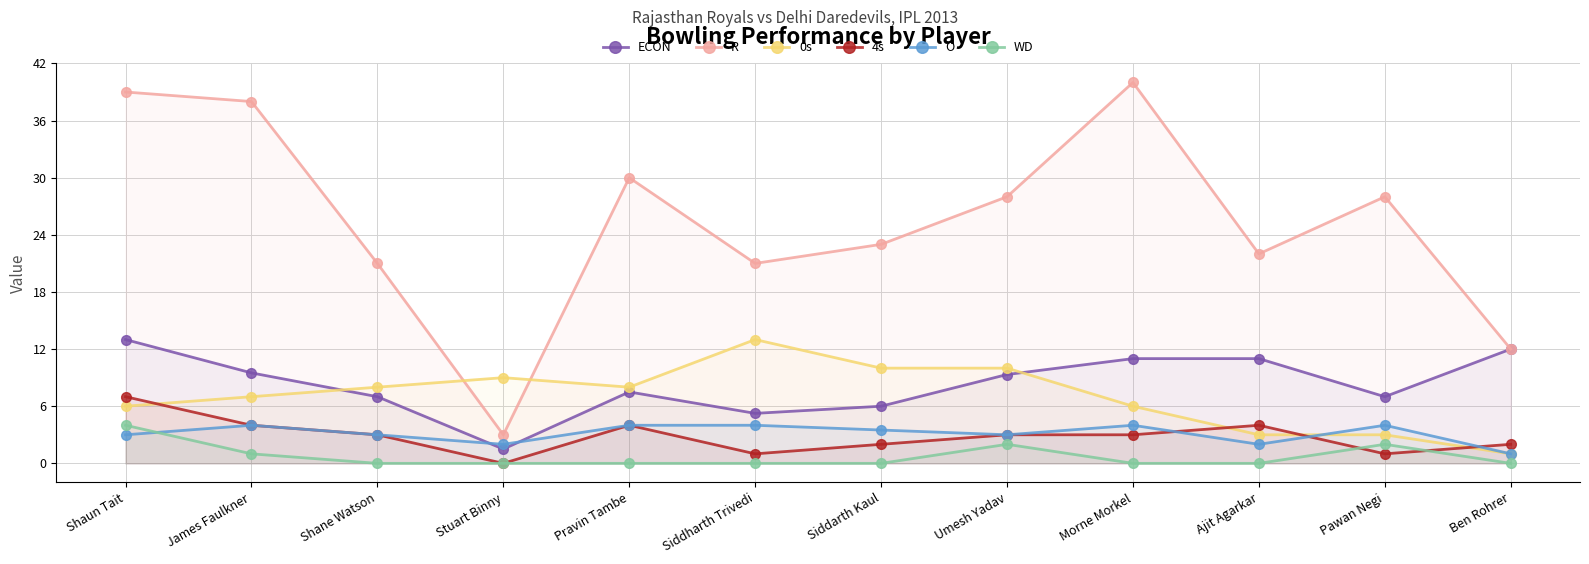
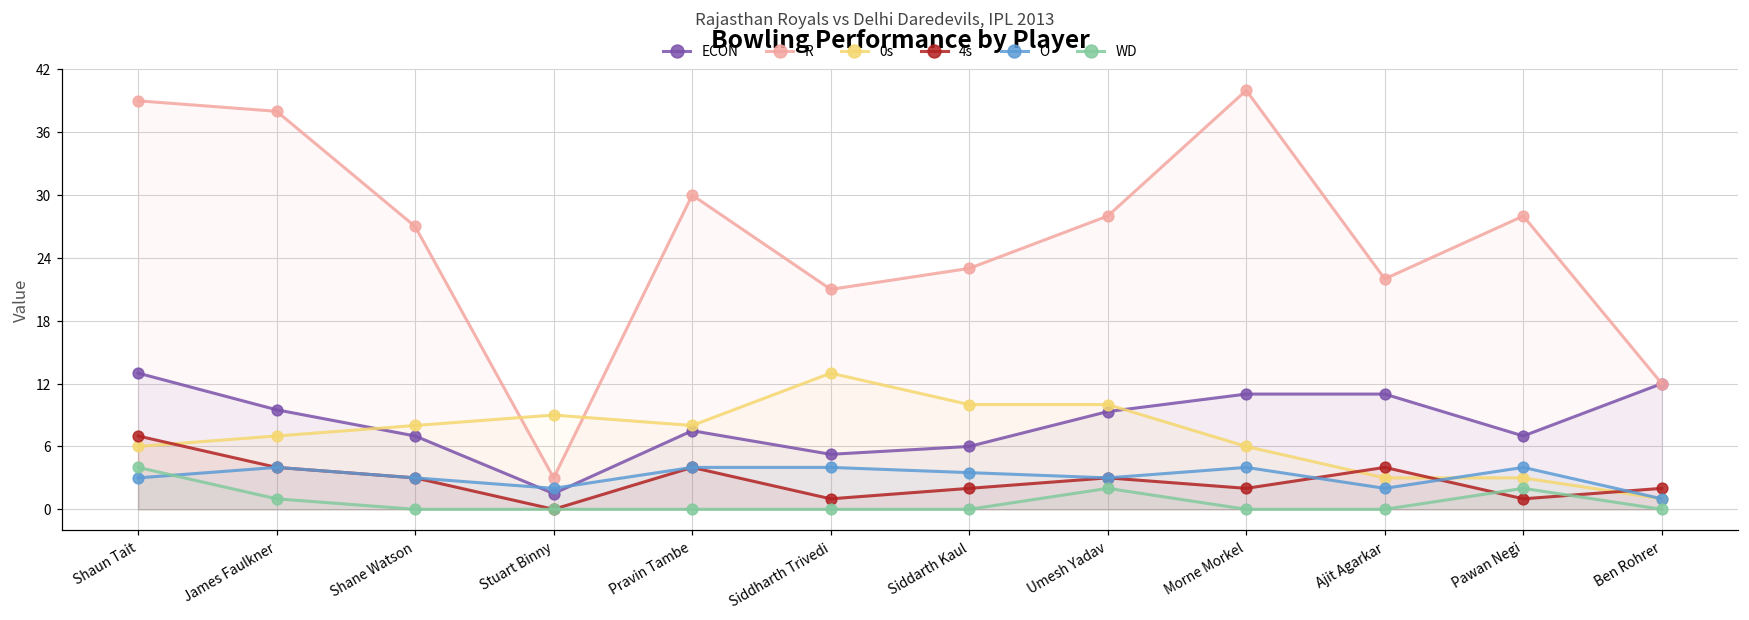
  {
    "ECON": {
      "Shaun Tait": 13,
      "James Faulkner": 10,
      "Shane Watson": 7,
      "Stuart Binny": 2,
      "Pravin Tambe": 8,
      "Siddharth Trivedi": 5,
      "Siddarth Kaul": 6,
      "Umesh Yadav": 9,
      "Morne Morkel": 11,
      "Ajit Agarkar": 11,
      "Pawan Negi": 7
    },
    "R": {
      "Shaun Tait": 39,
      "James Faulkner": 38,
-     "Shane Watson": 21,
+     "Shane Watson": 27,
      "Stuart Binny": 3,
      "Pravin Tambe": 30,
      "Siddharth Trivedi": 21,
      "Siddarth Kaul": 23,
      "Umesh Yadav": 28,
      "Morne Morkel": 40,
      "Ajit Agarkar": 22,
      "Pawan Negi": 28
    },
    "0s": {
      "Shaun Tait": 6,
      "James Faulkner": 7,
      "Shane Watson": 8,
      "Stuart Binny": 9,
      "Pravin Tambe": 8,
      "Siddharth Trivedi": 13,
      "Siddarth Kaul": 10,
      "Umesh Yadav": 10,
      "Morne Morkel": 6,
      "Ajit Agarkar": 3,
      "Pawan Negi": 3
    },
    "4s": {
      "Shaun Tait": 7,
      "Siddharth Trivedi": 1,
      "Siddarth Kaul": 2,
-     "Morne Morkel": 3,
+     "Morne Morkel": 2,
      "Ajit Agarkar": 4,
      "Pawan Negi": 1,
      "Ben Rohrer": 2
    },
    "O": {
      "Shaun Tait": 3,
      "Stuart Binny": 2,
      "Siddharth Trivedi": 4,
      "Siddarth Kaul": 4,
      "Morne Morkel": 4,
      "Ajit Agarkar": 2,
      "Pawan Negi": 4
    },
    "WD": {
      "Shaun Tait": 4,
      "James Faulkner": 1,
      "Shane Watson": 0,
      "Pravin Tambe": 0,
      "Siddharth Trivedi": 0,
      "Siddarth Kaul": 0,
      "Umesh Yadav": 2,
      "Morne Morkel": 0,
      "Ajit Agarkar": 0,
      "Pawan Negi": 2,
      "Ben Rohrer": 0
    }
  }
